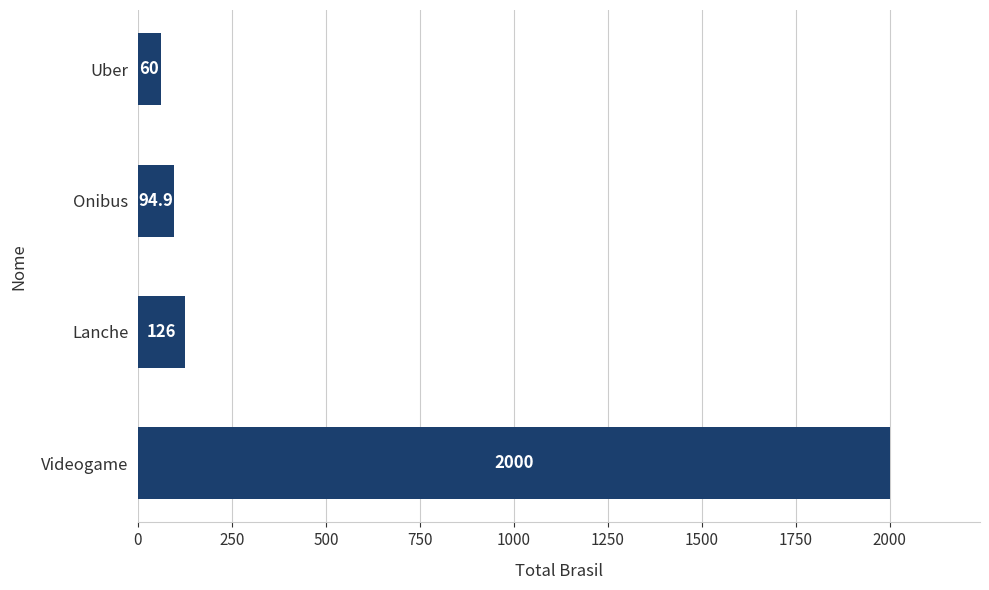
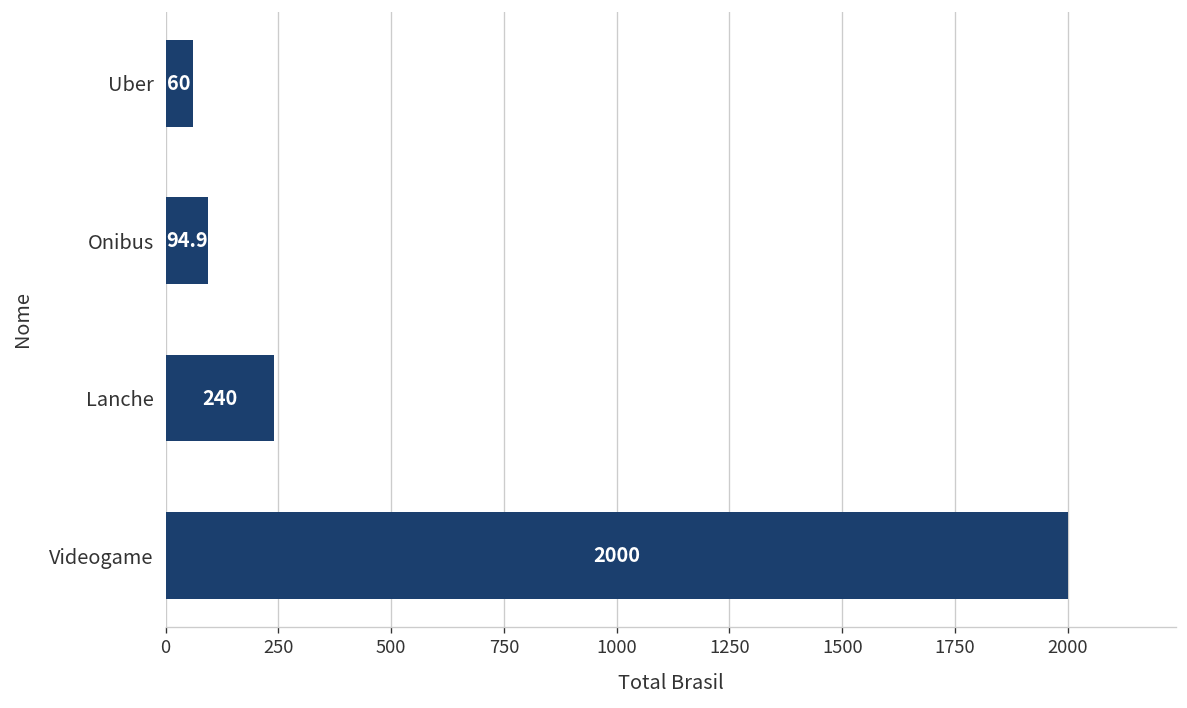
  {
    "Uber": 60,
    "Onibus": 94.9,
-   "Lanche": 126,
+   "Lanche": 240,
    "Videogame": 2000
  }
